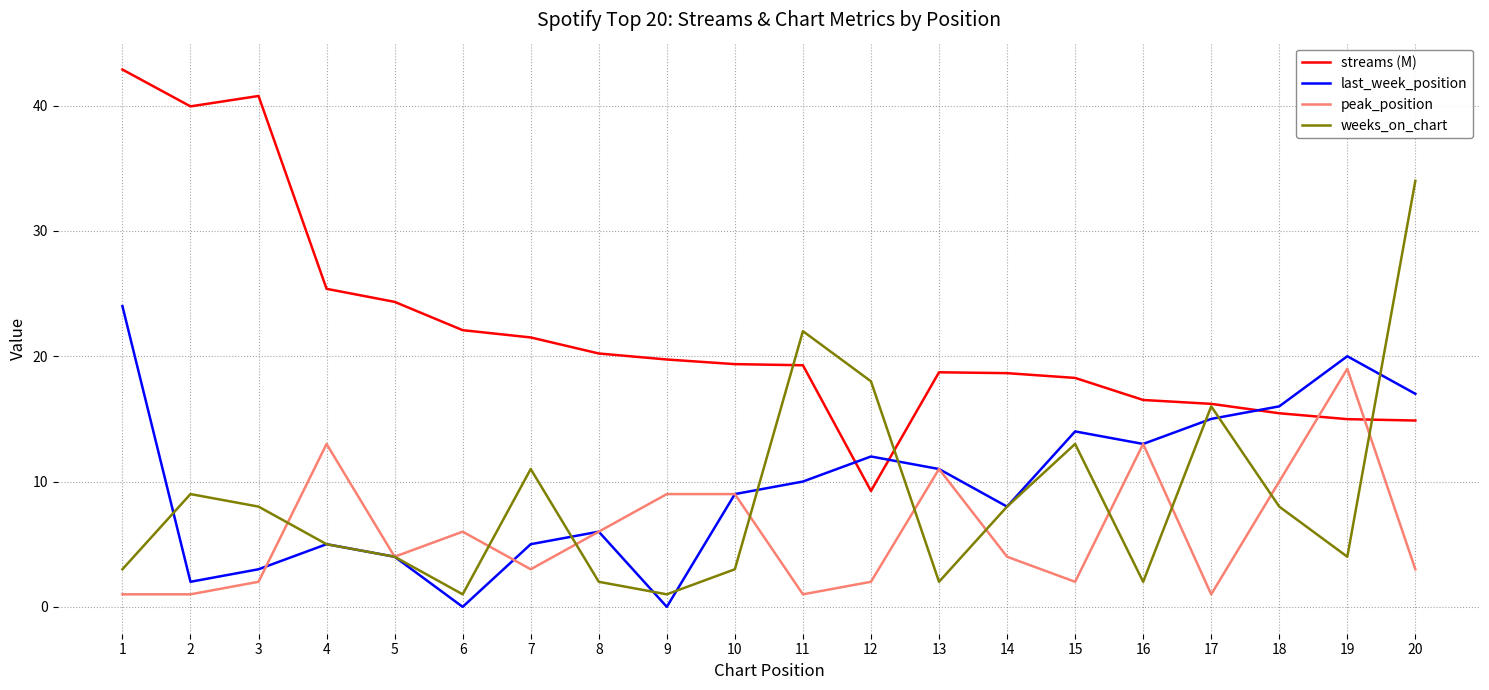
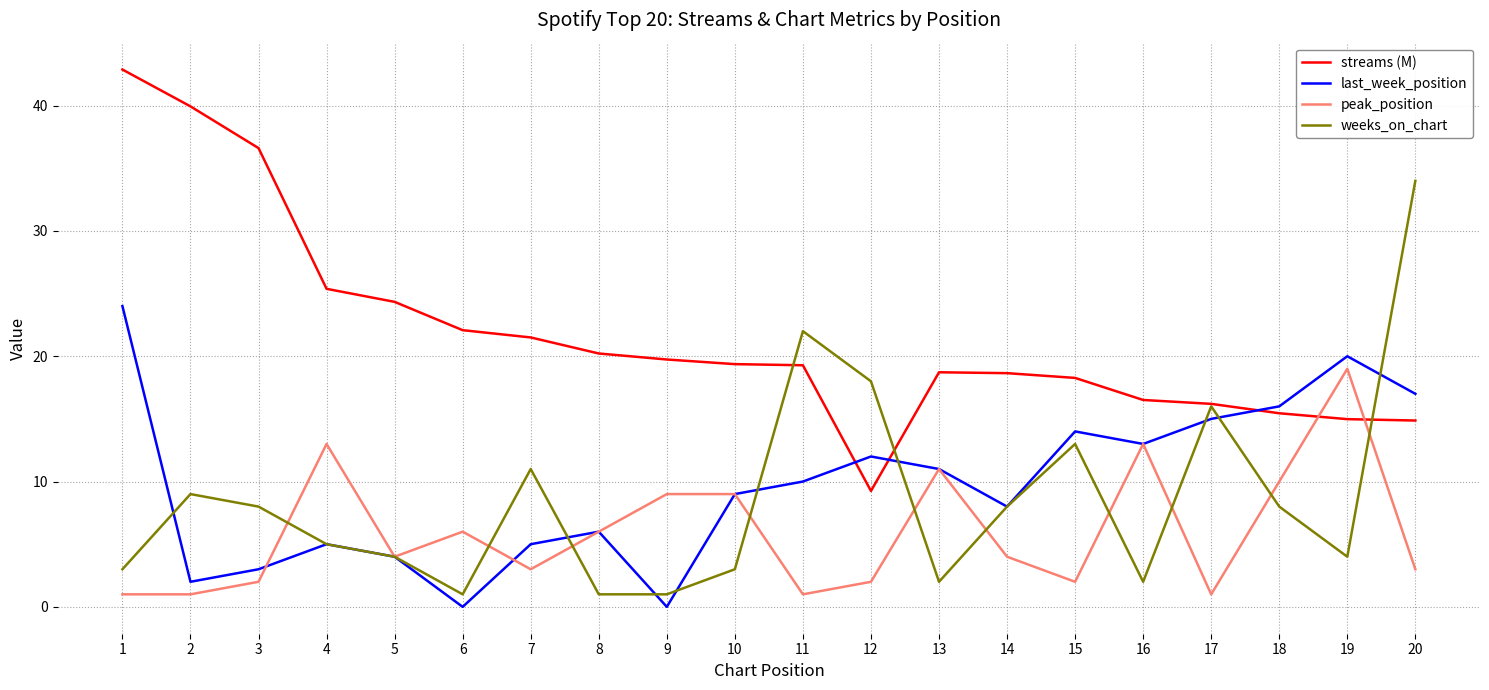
  {
    "streams (M)": {
      "1": 42.9,
      "2": 39.9,
-     "3": 40.8,
+     "3": 36.6,
      "4": 25.4,
      "5": 24.3,
      "6": 22.1,
      "7": 21.5,
      "8": 20.2,
      "9": 19.7,
      "10": 19.4,
      "11": 19.3,
      "12": 9.3,
      "13": 18.7,
      "14": 18.7,
      "15": 18.3,
      "16": 16.5,
      "18": 15.5,
      "19": 15.0,
      "20": 14.9
    },
    "last_week_position": {
      "1": 24.0,
      "2": 2.0,
      "3": 3.0,
      "6": 0.0,
      "7": 5.0,
      "9": 0.0,
      "11": 10.0,
      "12": 12.0,
      "15": 14.0,
      "17": 15.0,
      "18": 16.0,
      "19": 20.0,
      "20": 17.0
    },
    "peak_position": {
      "1": 1.0,
      "2": 1.0,
      "3": 2.0,
      "4": 13.0,
      "6": 6.0,
      "7": 3.0,
      "9": 9.0,
      "11": 1.0,
      "12": 2.0,
      "14": 4.0,
      "15": 2.0,
      "17": 1.0,
      "18": 10.0,
      "19": 19.0,
      "20": 3.0
    },
    "weeks_on_chart": {
      "1": 3,
      "2": 9,
      "3": 8,
      "6": 1,
      "7": 11,
-     "8": 2,
+     "8": 1,
      "9": 1,
      "10": 3,
      "11": 22,
      "12": 18,
      "13": 2,
      "15": 13,
      "16": 2,
      "18": 8,
      "19": 4,
      "20": 34
    }
  }
